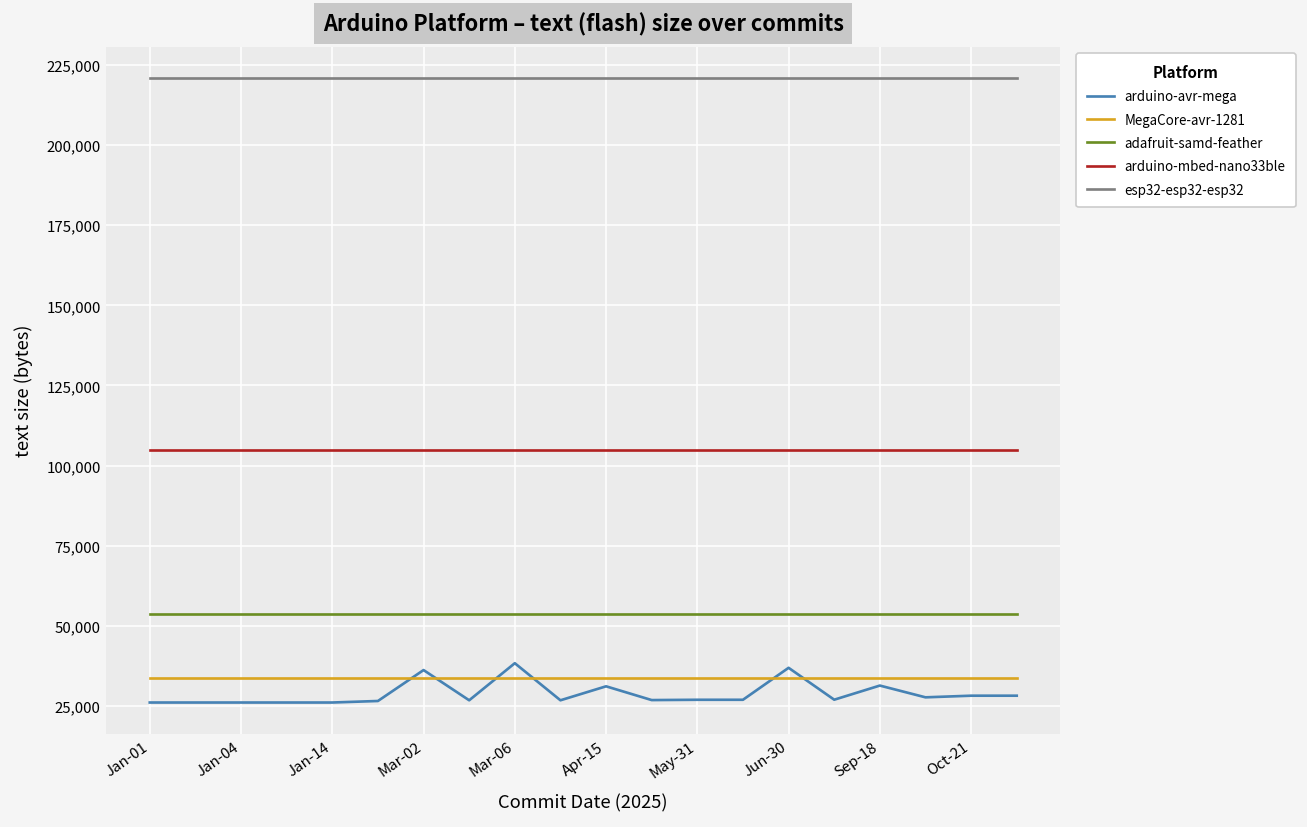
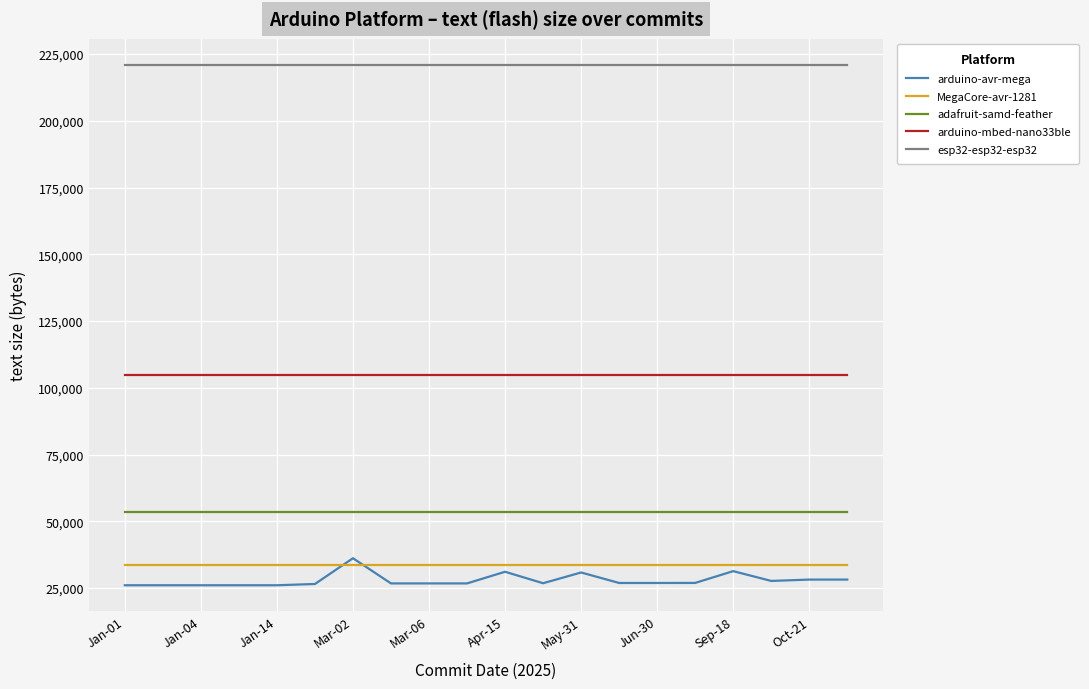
  {
    "arduino-avr-mega": {
      "Jan-01": "26,000",
      "Jan-04": "26,000",
      "Jan-14": "26,000",
      "Mar-02": "36,000",
-     "Mar-06": "38,000",
+     "Mar-06": "27,000",
      "Apr-15": "31,000",
-     "May-31": "27,000",
-     "Jun-30": "37,000",
+     "May-31": "31,000",
+     "Jun-30": "27,000",
      "Sep-18": "31,000",
      "Oct-21": "28,000"
    },
    "MegaCore-avr-1281": {
      "Jan-01": "34,000",
      "Jan-04": "34,000",
      "Jan-14": "34,000",
      "Mar-02": "34,000",
      "Mar-06": "34,000",
      "Apr-15": "34,000",
      "May-31": "34,000",
      "Jun-30": "34,000",
      "Sep-18": "34,000",
      "Oct-21": "34,000"
    },
    "adafruit-samd-feather": {
      "Jan-01": "54,000",
      "Jan-04": "54,000",
      "Jan-14": "54,000",
      "Mar-02": "54,000",
      "Mar-06": "54,000",
      "Apr-15": "54,000",
      "May-31": "54,000",
      "Jun-30": "54,000",
      "Sep-18": "54,000",
      "Oct-21": "54,000"
    },
    "arduino-mbed-nano33ble": {
      "Jan-01": "105,000",
      "Jan-04": "105,000",
      "Jan-14": "105,000",
      "Mar-02": "105,000",
      "Mar-06": "105,000",
      "Apr-15": "105,000",
      "May-31": "105,000",
      "Jun-30": "105,000",
      "Sep-18": "105,000",
      "Oct-21": "105,000"
    },
    "esp32-esp32-esp32": {
      "Jan-01": "221,000",
      "Jan-04": "221,000",
      "Jan-14": "221,000",
      "Mar-02": "221,000",
      "Mar-06": "221,000",
      "Apr-15": "221,000",
      "May-31": "221,000",
      "Jun-30": "221,000",
      "Sep-18": "221,000",
      "Oct-21": "221,000"
    }
  }
